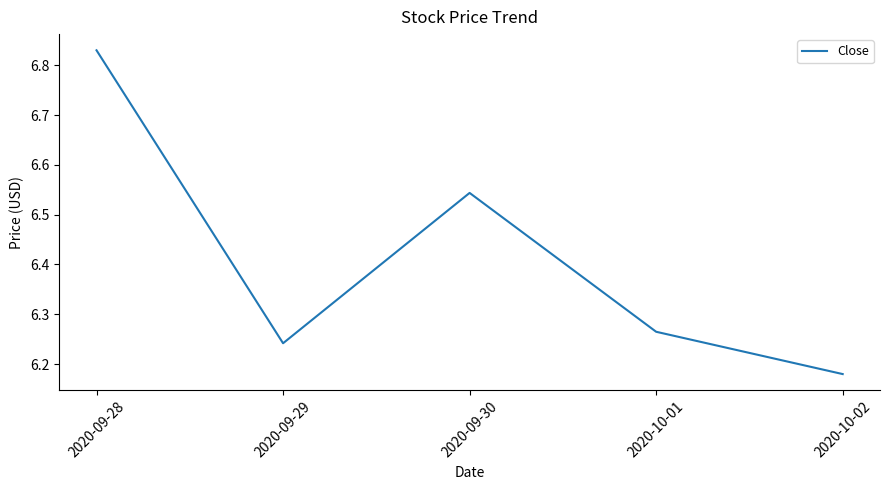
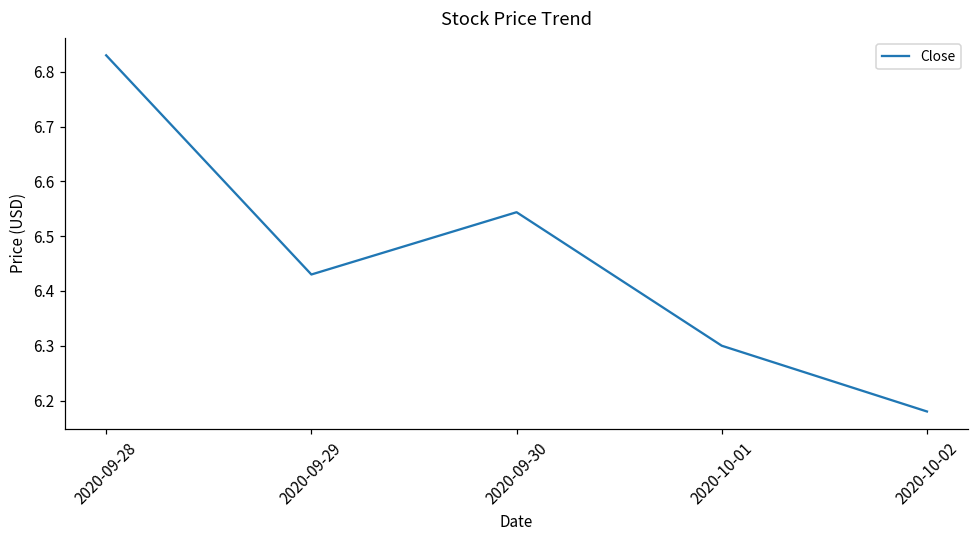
  {
    "2020-09-28": 6.83,
-   "2020-09-29": 6.24,
+   "2020-09-29": 6.43,
    "2020-09-30": 6.54,
-   "2020-10-01": 6.26,
+   "2020-10-01": 6.30,
    "2020-10-02": 6.18
  }
